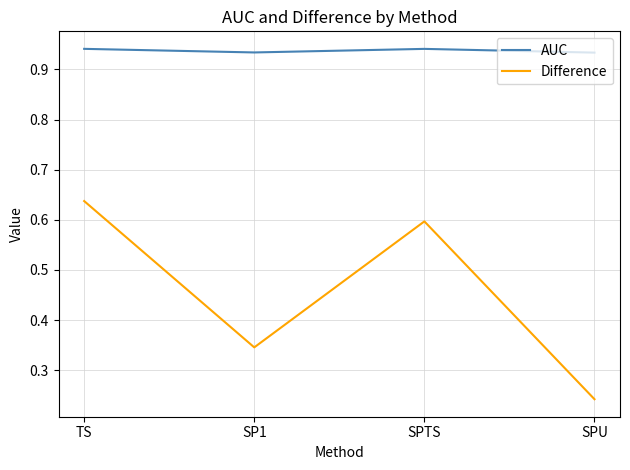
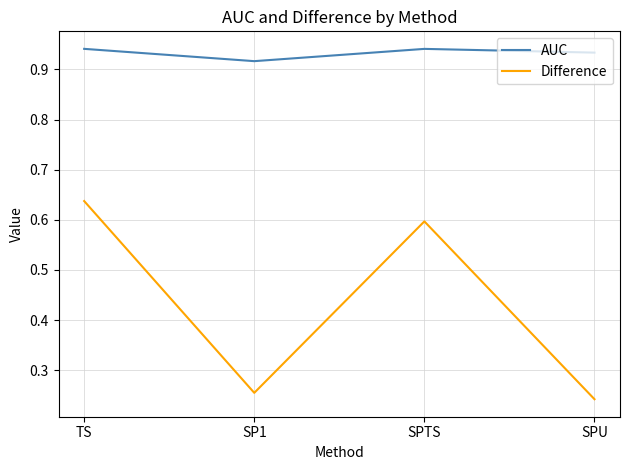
  {
    "AUC": {
      "TS": 0.94,
-     "SP1": 0.93,
+     "SP1": 0.92,
      "SPTS": 0.94
    },
    "Difference": {
      "TS": 0.64,
-     "SP1": 0.35,
+     "SP1": 0.25,
      "SPTS": 0.60,
      "SPU": 0.24
    }
  }
